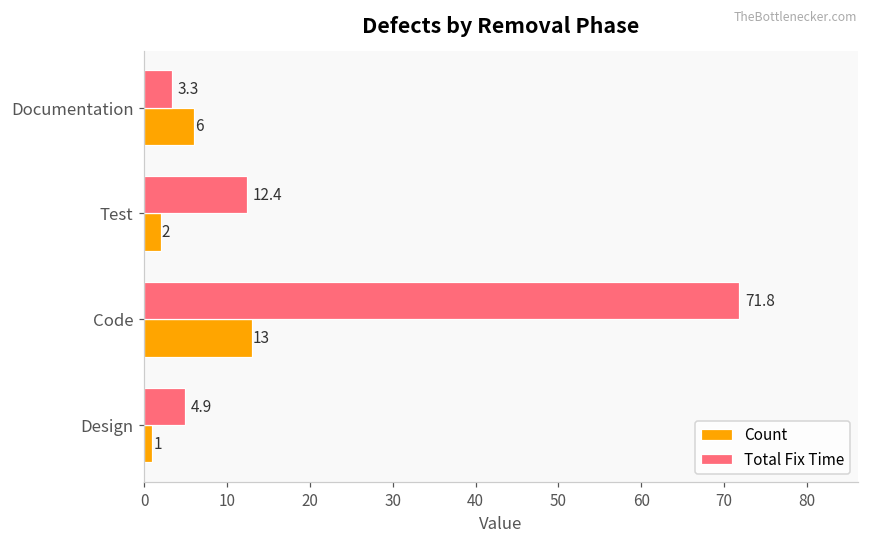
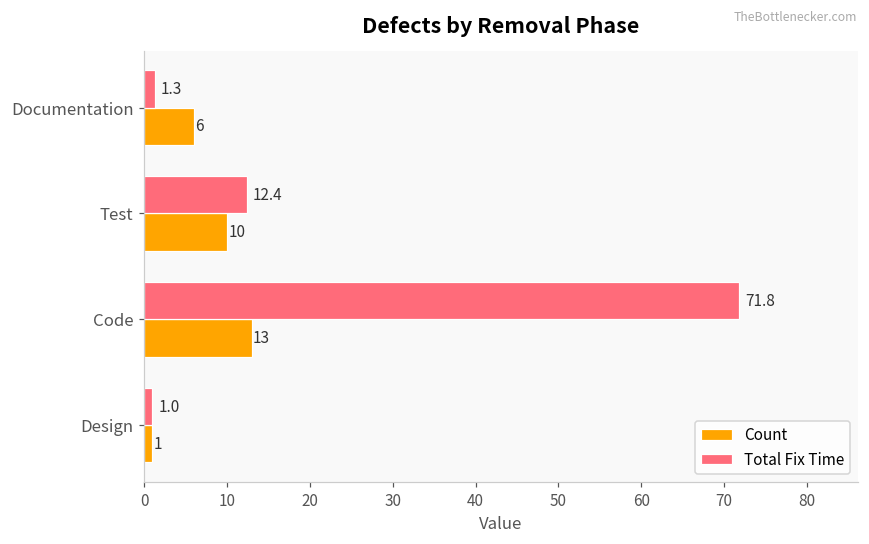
  {
    "Count": {
      "Documentation": 6,
-     "Test": 2,
+     "Test": 10,
      "Code": 13,
      "Design": 1
    },
    "Total Fix Time": {
-     "Documentation": 3.3,
+     "Documentation": 1.3,
      "Test": 12.4,
      "Code": 71.8,
-     "Design": 4.9
+     "Design": 1.0
    }
  }
